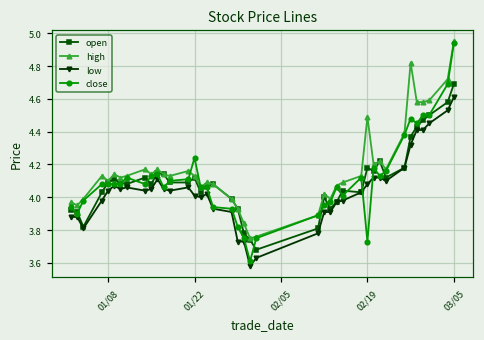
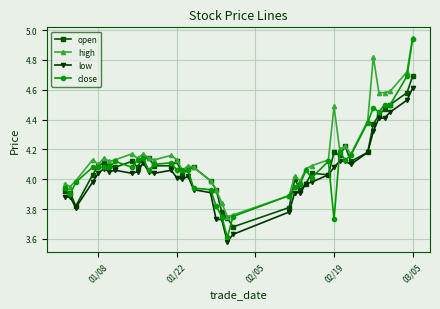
  {
    "high": {
      "02/19": 4.49
    },
    "close": {
-     "01/22": 4.24,
+     "01/22": 4.06,
      "02/19": 3.73
    }
  }
